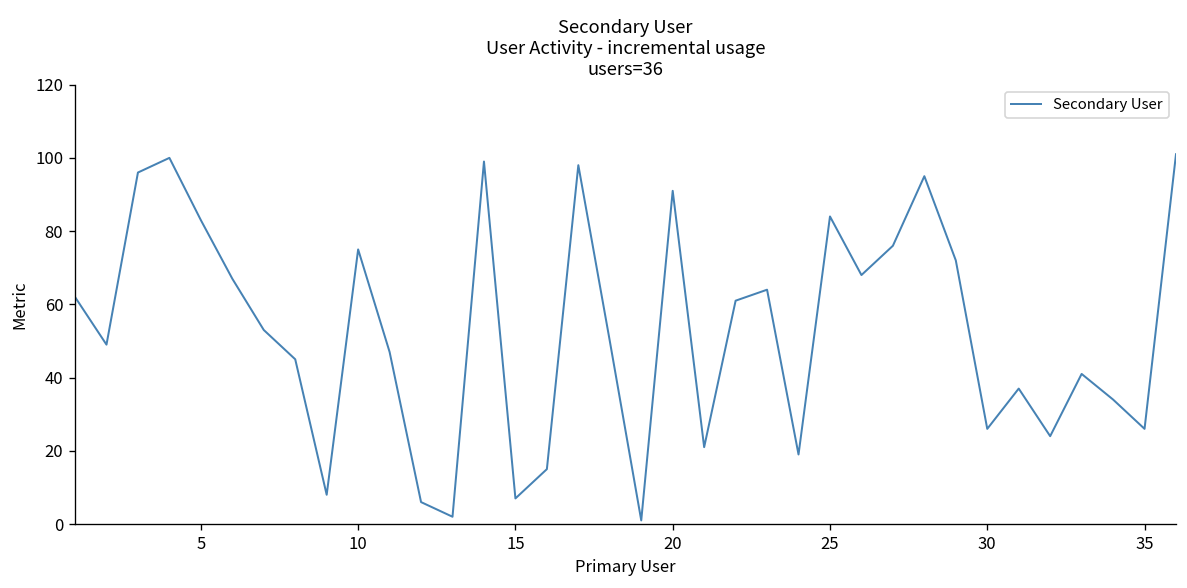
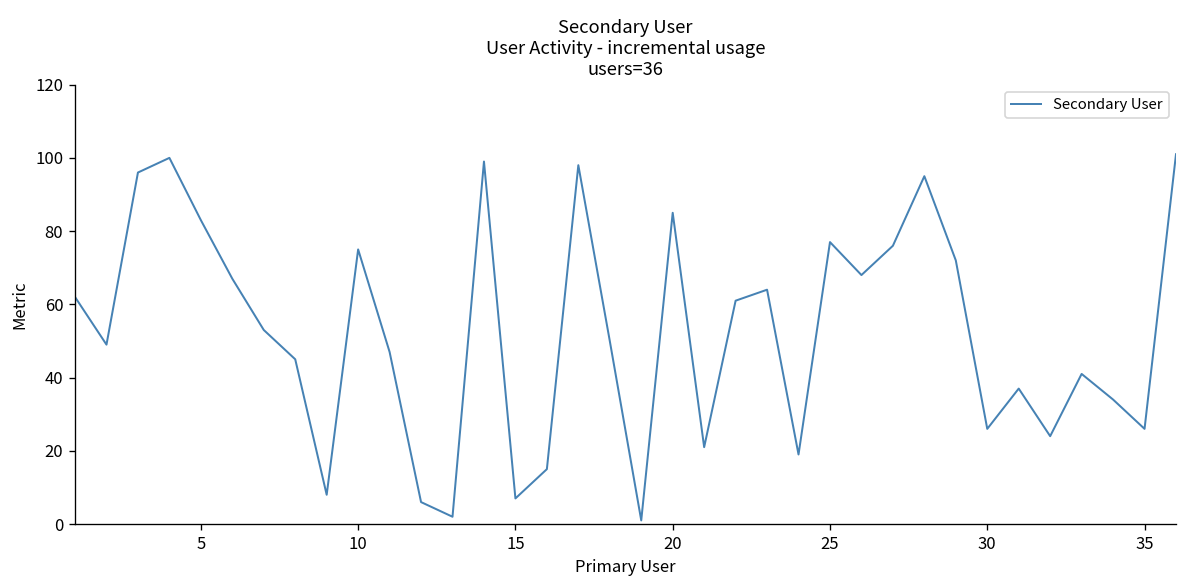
  {
    "5": 83,
    "10": 75,
    "15": 7,
-   "20": 91,
-   "25": 84,
+   "20": 85,
+   "25": 77,
    "30": 26,
    "35": 26
  }
